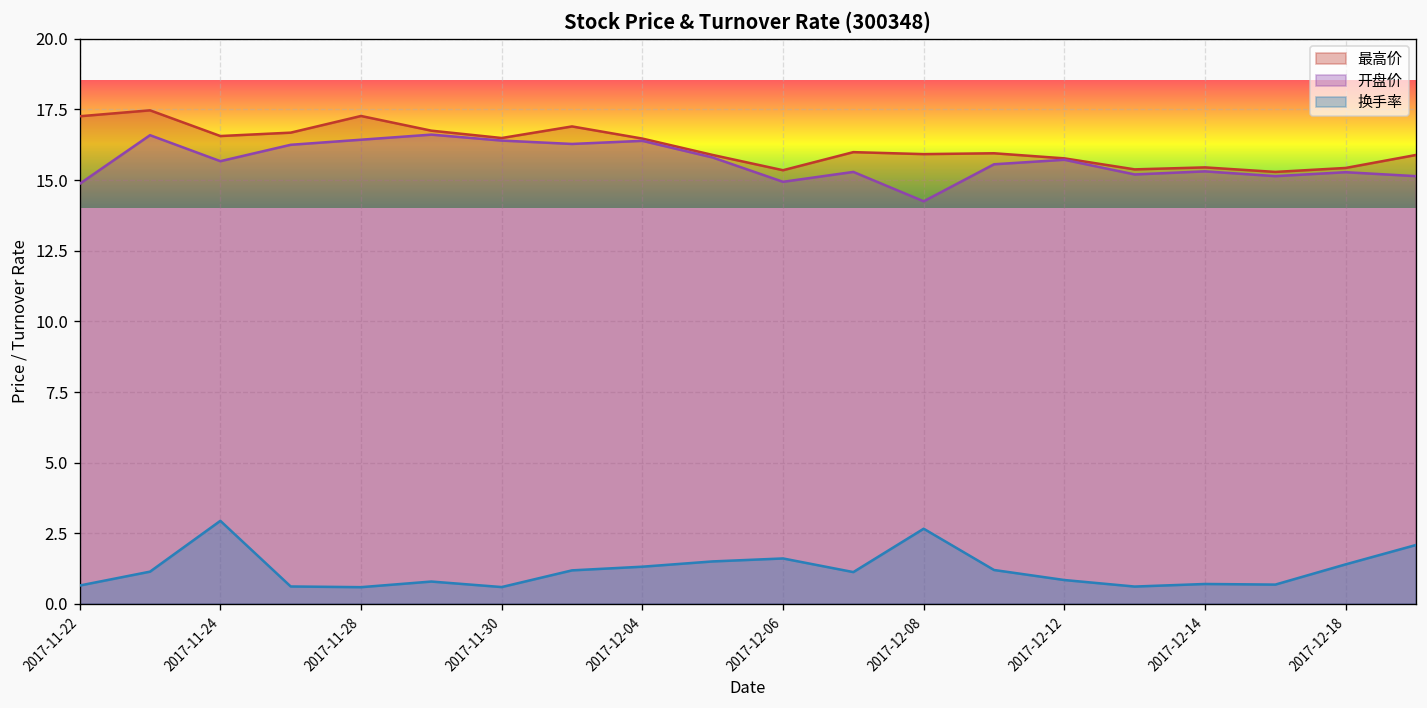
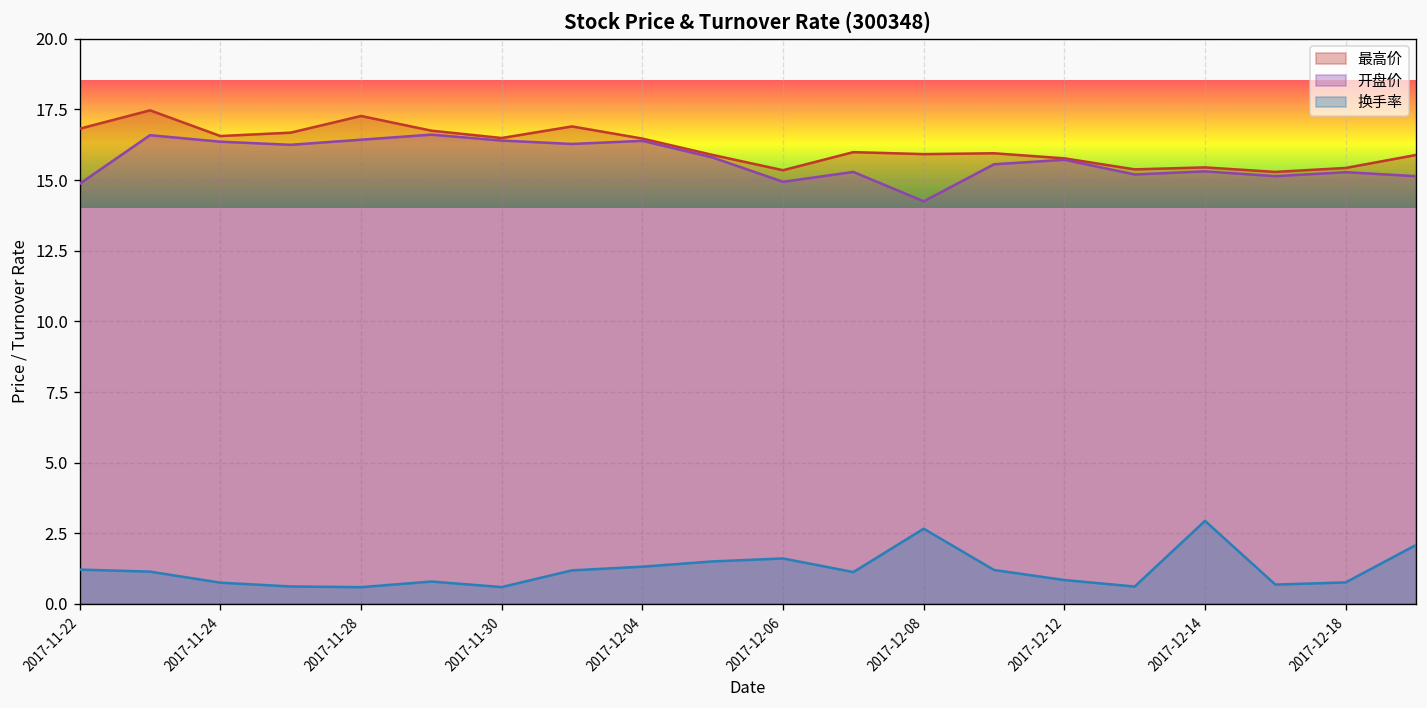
  {
    "最高价": {
-     "2017-11-22": 17.3,
+     "2017-11-22": 16.8,
      "2017-11-24": 16.6,
      "2017-11-28": 17.3,
      "2017-12-06": 15.4,
      "2017-12-08": 15.9,
      "2017-12-14": 15.5,
      "2017-12-18": 15.4
    },
    "开盘价": {
      "2017-11-22": 14.9,
-     "2017-11-24": 15.7,
+     "2017-11-24": 16.4,
      "2017-11-28": 16.4,
      "2017-12-06": 14.9,
      "2017-12-08": 14.3,
      "2017-12-14": 15.3,
      "2017-12-18": 15.3
    },
    "换手率": {
-     "2017-11-22": 0.7,
-     "2017-11-24": 2.9,
+     "2017-11-22": 1.2,
+     "2017-11-24": 0.8,
      "2017-11-28": 0.6,
      "2017-11-30": 0.6,
      "2017-12-04": 1.3,
      "2017-12-06": 1.6,
      "2017-12-08": 2.7,
      "2017-12-12": 0.8,
-     "2017-12-14": 0.7,
-     "2017-12-18": 1.4
+     "2017-12-14": 2.9,
+     "2017-12-18": 0.8
    }
  }
